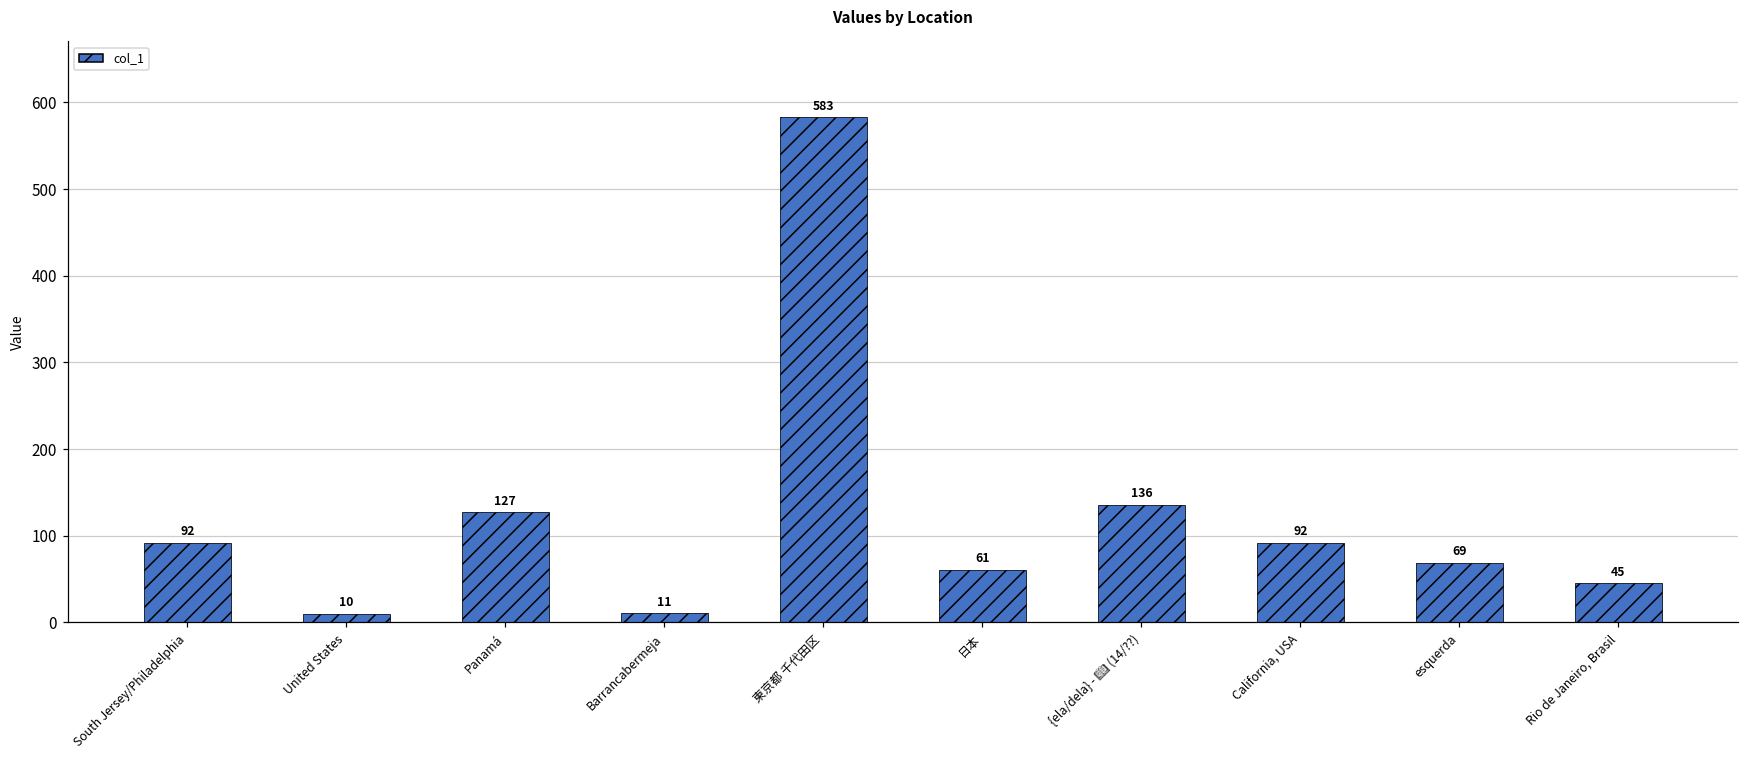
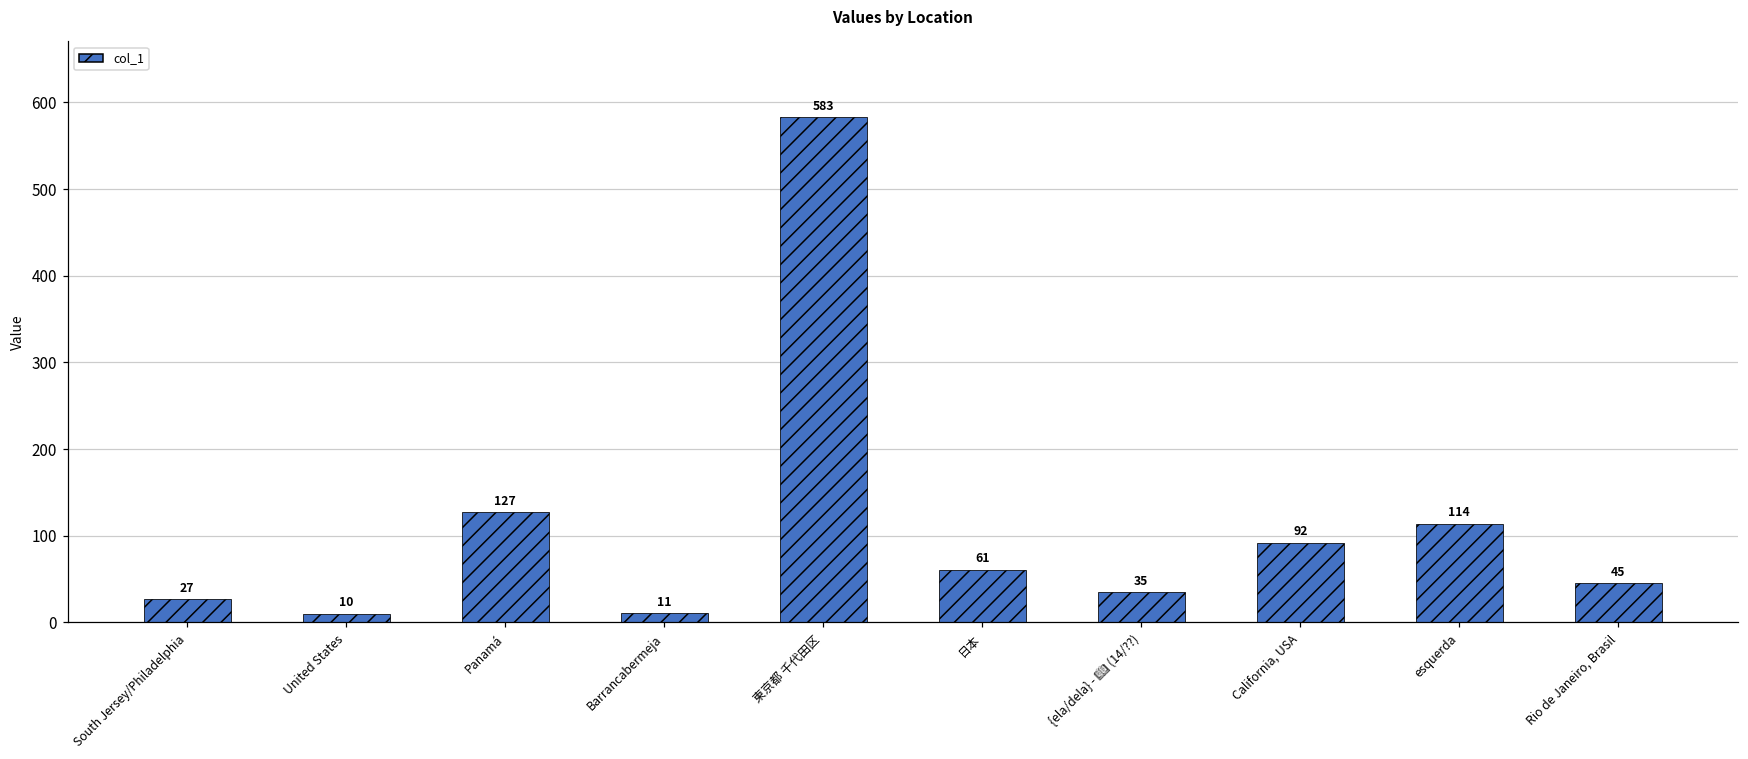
  {
-   "South Jersey/Philadelphia": 92,
+   "South Jersey/Philadelphia": 27,
    "United States": 10,
    "Panamá": 127,
    "Barrancabermeja": 11,
    "東京都 千代田区": 583,
    "日本": 61,
-   "{ela/dela} - 📖 (14/??)": 136,
+   "{ela/dela} - 📖 (14/??)": 35,
    "California, USA": 92,
-   "esquerda": 69,
+   "esquerda": 114,
    "Rio de Janeiro, Brasil": 45
  }
